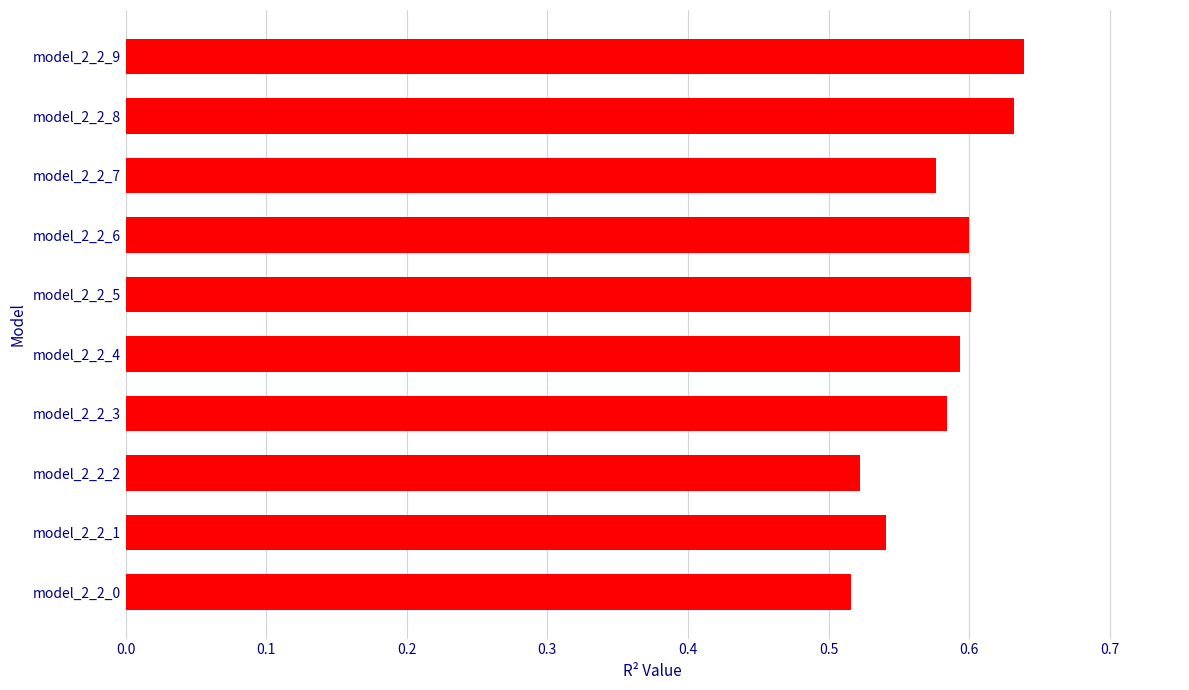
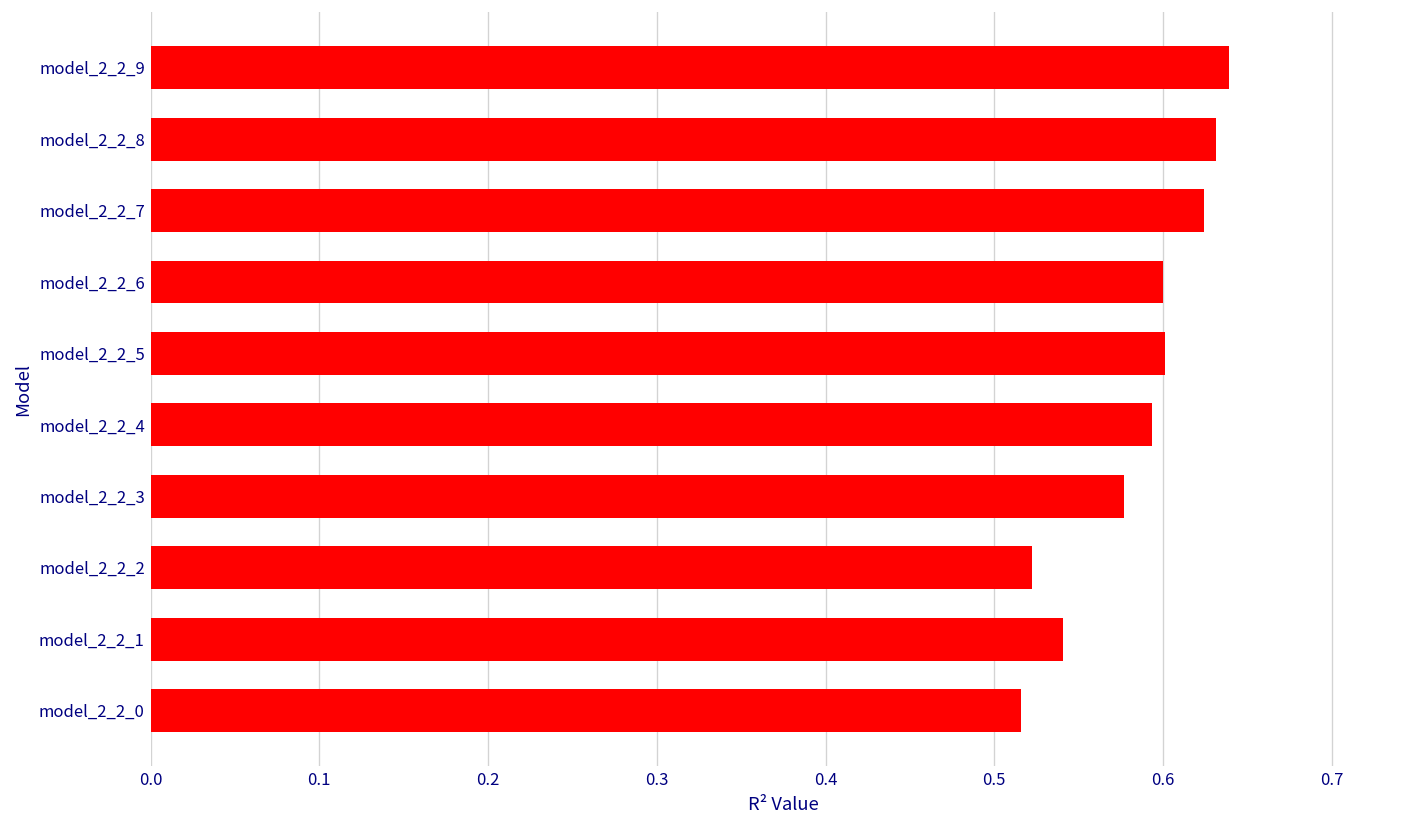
  {
    "model_2_2_9": 0.639,
    "model_2_2_8": 0.632,
-   "model_2_2_7": 0.576,
+   "model_2_2_7": 0.624,
    "model_2_2_6": 0.600,
    "model_2_2_5": 0.601,
    "model_2_2_4": 0.593,
-   "model_2_2_3": 0.585,
+   "model_2_2_3": 0.577,
    "model_2_2_2": 0.523,
    "model_2_2_1": 0.541,
    "model_2_2_0": 0.516
  }
